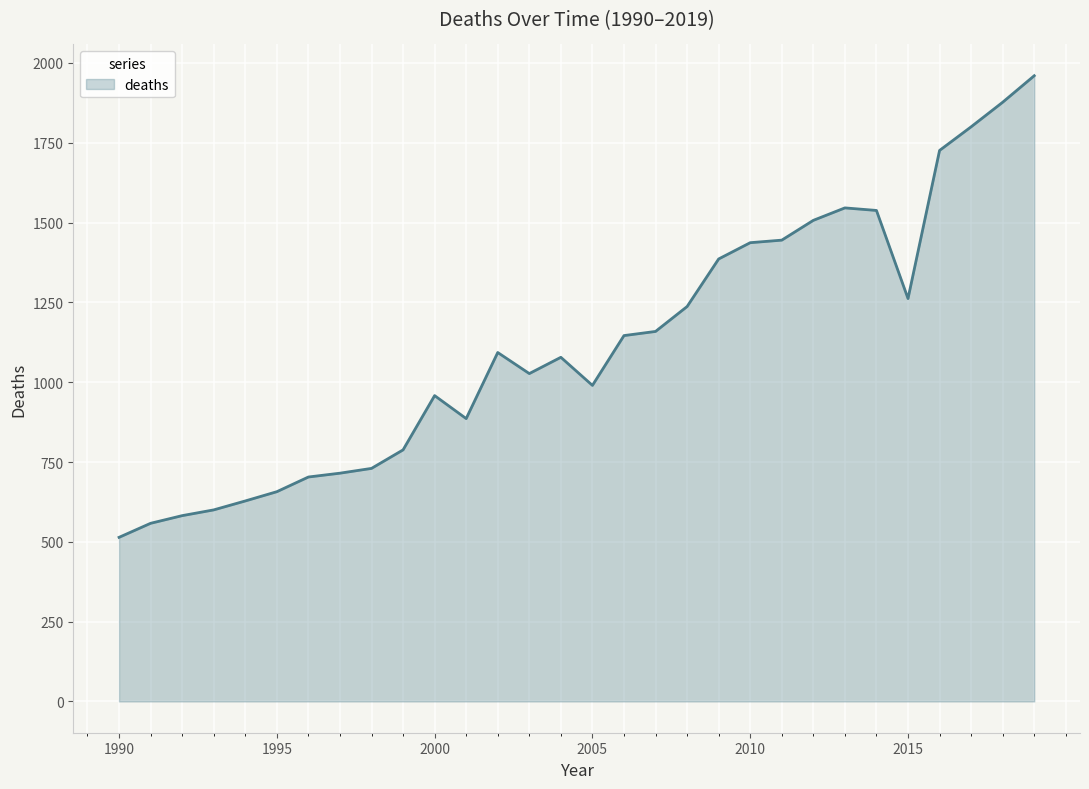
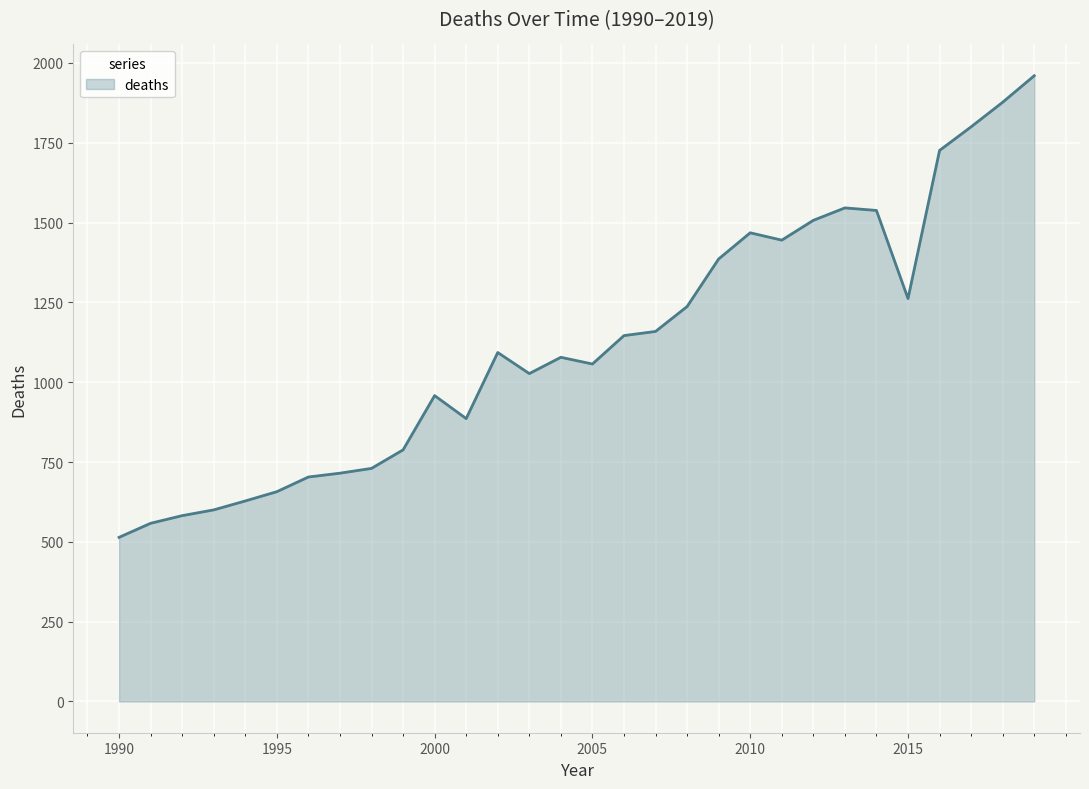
  {
    "1990": 510,
    "1995": 660,
    "2000": 960,
-   "2005": 990,
-   "2010": 1440,
+   "2005": 1060,
+   "2010": 1470,
    "2015": 1260
  }
